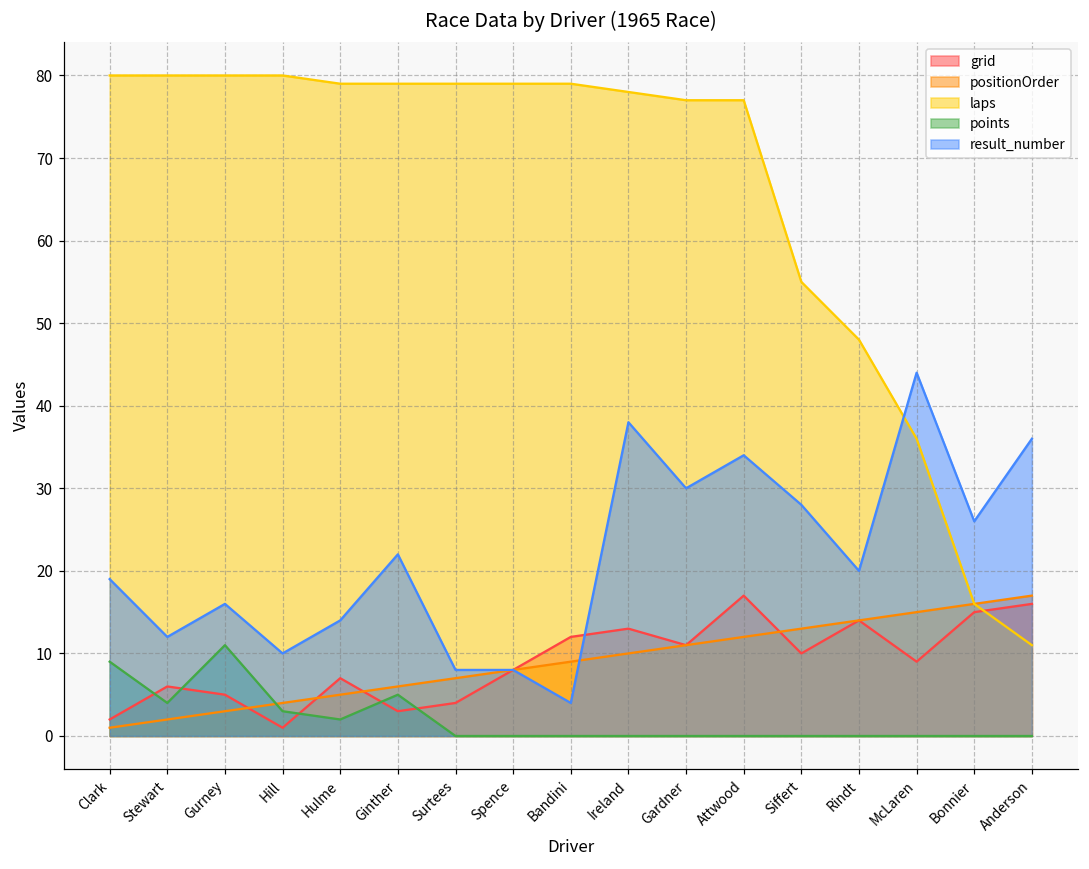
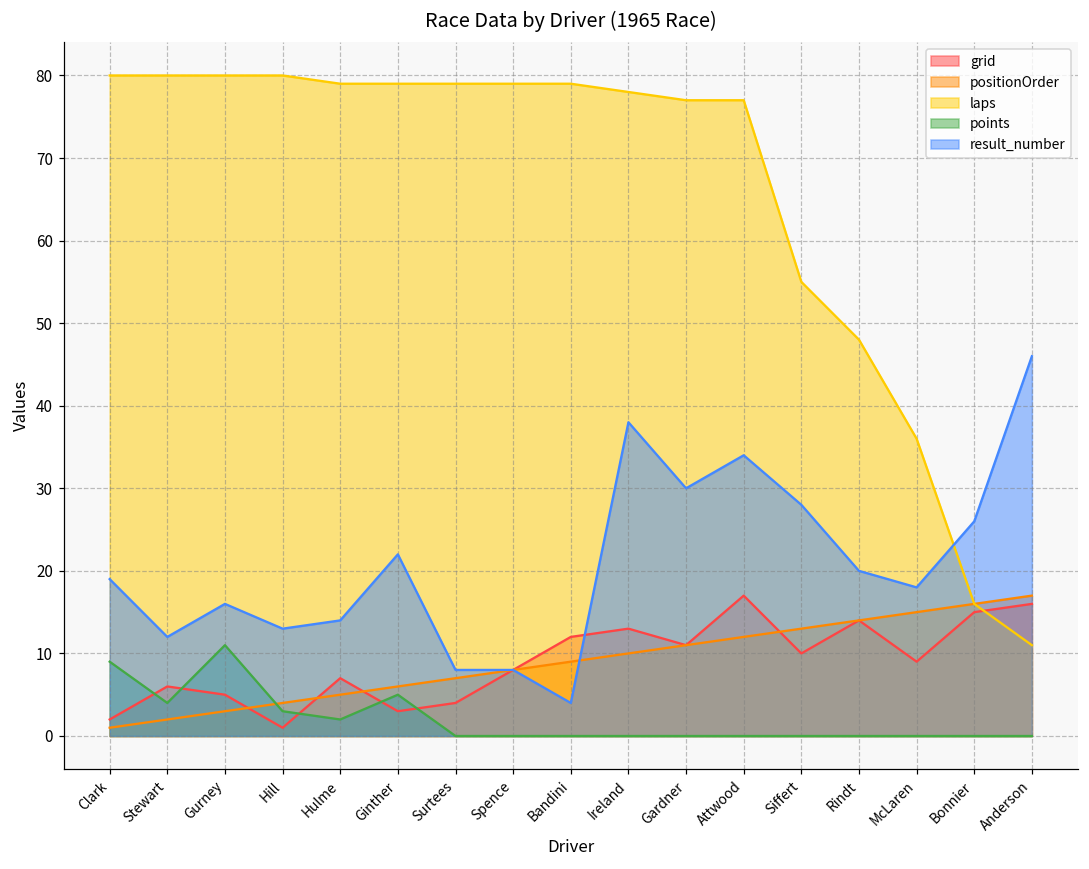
  {
    "grid": {
      "Clark": 2,
      "Stewart": 6,
      "Gurney": 5,
      "Hill": 1,
      "Hulme": 7,
      "Ginther": 3,
      "Surtees": 4,
      "Bandini": 12,
      "Ireland": 13,
      "Attwood": 17,
      "Siffert": 10,
      "McLaren": 9,
      "Bonnier": 15,
      "Anderson": 16
    },
    "points": {
      "Clark": 9,
      "Stewart": 4,
      "Gurney": 11,
      "Hill": 3,
      "Hulme": 2,
      "Ginther": 5,
      "Surtees": 0,
      "Spence": 0,
      "Bandini": 0,
      "Ireland": 0,
      "Gardner": 0,
      "Attwood": 0,
      "Siffert": 0,
      "Rindt": 0,
      "McLaren": 0,
      "Bonnier": 0,
      "Anderson": 0
    },
    "result_number": {
      "Clark": 19,
      "Stewart": 12,
      "Gurney": 16,
-     "Hill": 10,
+     "Hill": 13,
      "Hulme": 14,
      "Ginther": 22,
      "Surtees": 8,
      "Bandini": 4,
      "Ireland": 38,
      "Gardner": 30,
      "Attwood": 34,
      "Siffert": 28,
      "Rindt": 20,
-     "McLaren": 44,
+     "McLaren": 18,
      "Bonnier": 26,
-     "Anderson": 36
+     "Anderson": 46
    }
  }
